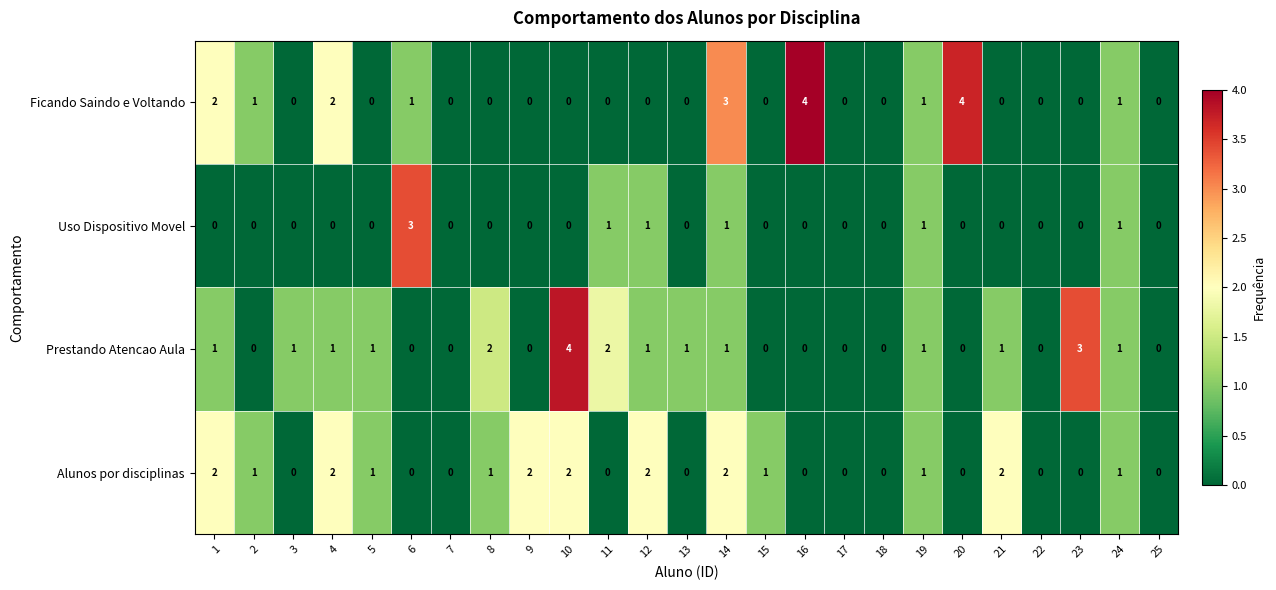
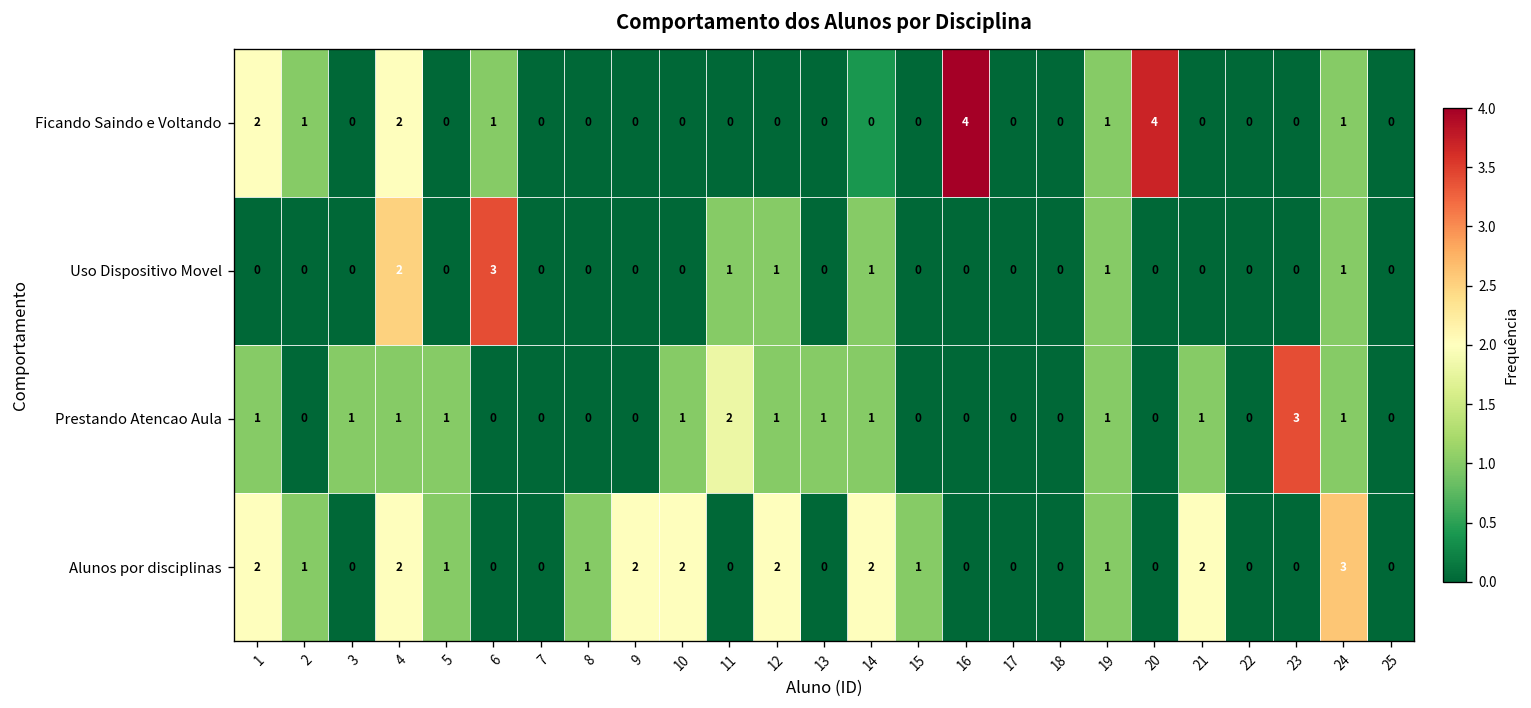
  {
    "Ficando Saindo e Voltando": {
      "1": 2,
      "2": 1,
      "3": 0,
      "4": 2,
      "5": 0,
      "6": 1,
      "7": 0,
      "8": 0,
      "9": 0,
      "10": 0,
      "11": 0,
      "12": 0,
      "13": 0,
-     "14": 3,
+     "14": 0,
      "15": 0,
      "16": 4,
      "17": 0,
      "18": 0,
      "19": 1,
      "20": 4,
      "21": 0,
      "22": 0,
      "23": 0,
      "24": 1,
      "25": 0
    },
    "Uso Dispositivo Movel": {
      "1": 0,
      "2": 0,
      "3": 0,
-     "4": 0,
+     "4": 2,
      "5": 0,
      "6": 3,
      "7": 0,
      "8": 0,
      "9": 0,
      "10": 0,
      "11": 1,
      "12": 1,
      "13": 0,
      "14": 1,
      "15": 0,
      "16": 0,
      "17": 0,
      "18": 0,
      "19": 1,
      "20": 0,
      "21": 0,
      "22": 0,
      "23": 0,
      "24": 1,
      "25": 0
    },
    "Prestando Atencao Aula": {
      "1": 1,
      "2": 0,
      "3": 1,
      "4": 1,
      "5": 1,
      "6": 0,
      "7": 0,
-     "8": 2,
+     "8": 0,
      "9": 0,
-     "10": 4,
+     "10": 1,
      "11": 2,
      "12": 1,
      "13": 1,
      "14": 1,
      "15": 0,
      "16": 0,
      "17": 0,
      "18": 0,
      "19": 1,
      "20": 0,
      "21": 1,
      "22": 0,
      "23": 3,
      "24": 1,
      "25": 0
    },
    "Alunos por disciplinas": {
      "1": 2,
      "2": 1,
      "3": 0,
      "4": 2,
      "5": 1,
      "6": 0,
      "7": 0,
      "8": 1,
      "9": 2,
      "10": 2,
      "11": 0,
      "12": 2,
      "13": 0,
      "14": 2,
      "15": 1,
      "16": 0,
      "17": 0,
      "18": 0,
      "19": 1,
      "20": 0,
      "21": 2,
      "22": 0,
      "23": 0,
-     "24": 1,
+     "24": 3,
      "25": 0
    }
  }
